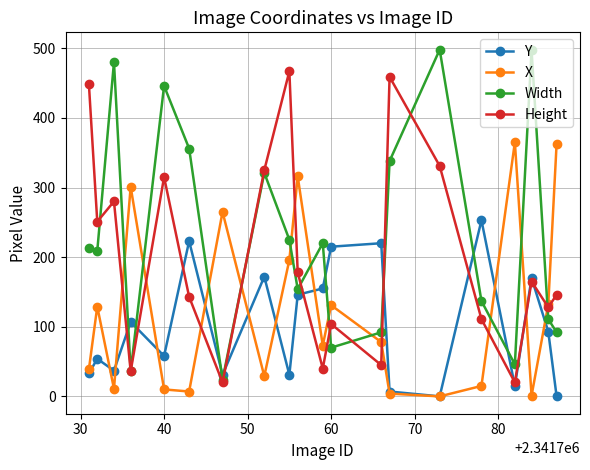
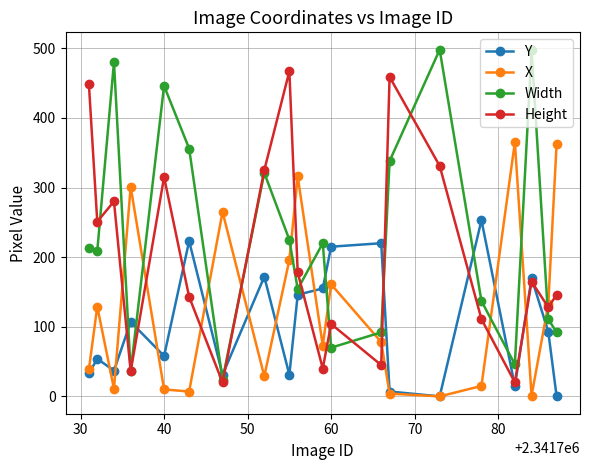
  {
    "Y": {
      "40": 60,
      "60": 220
    },
    "X": {
      "40": 10,
-     "60": 130
+     "60": 160
    },
    "Width": {
      "40": 450,
      "60": 70
    },
    "Height": {
      "40": 320,
      "60": 100
    }
  }
